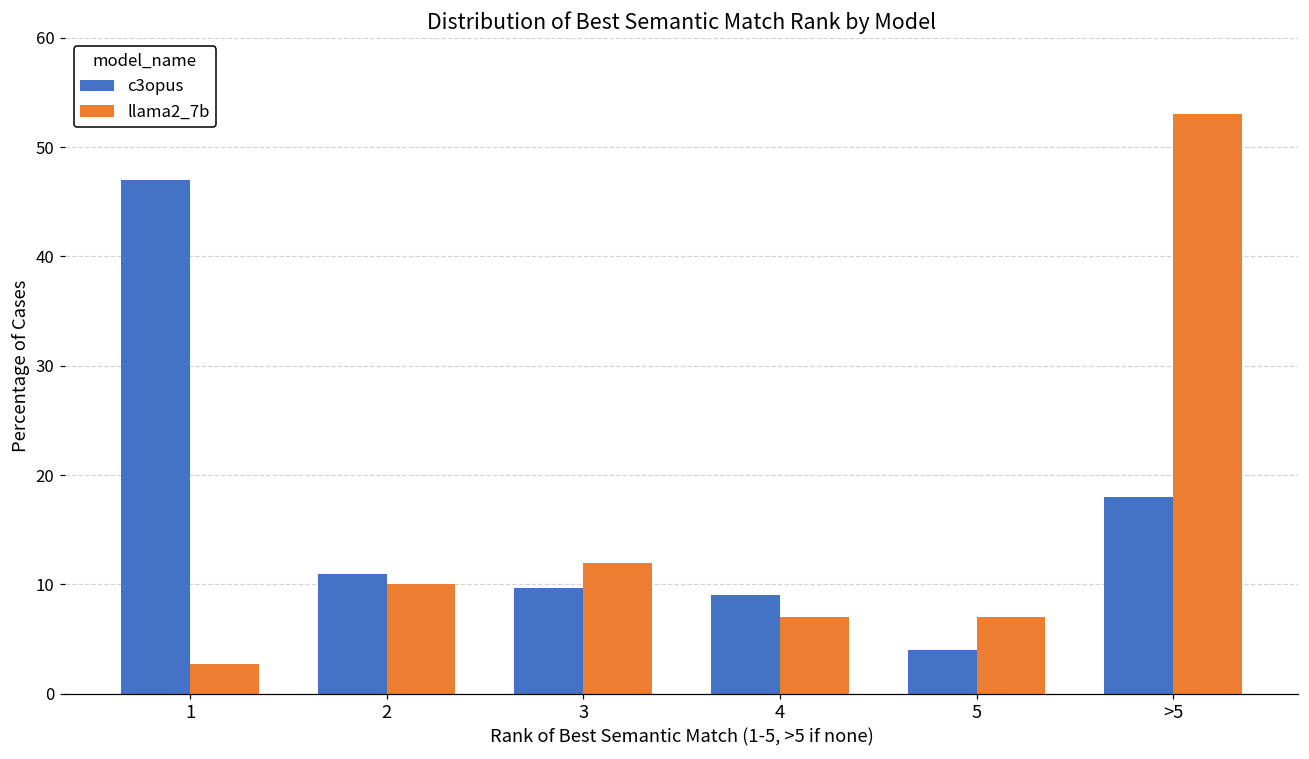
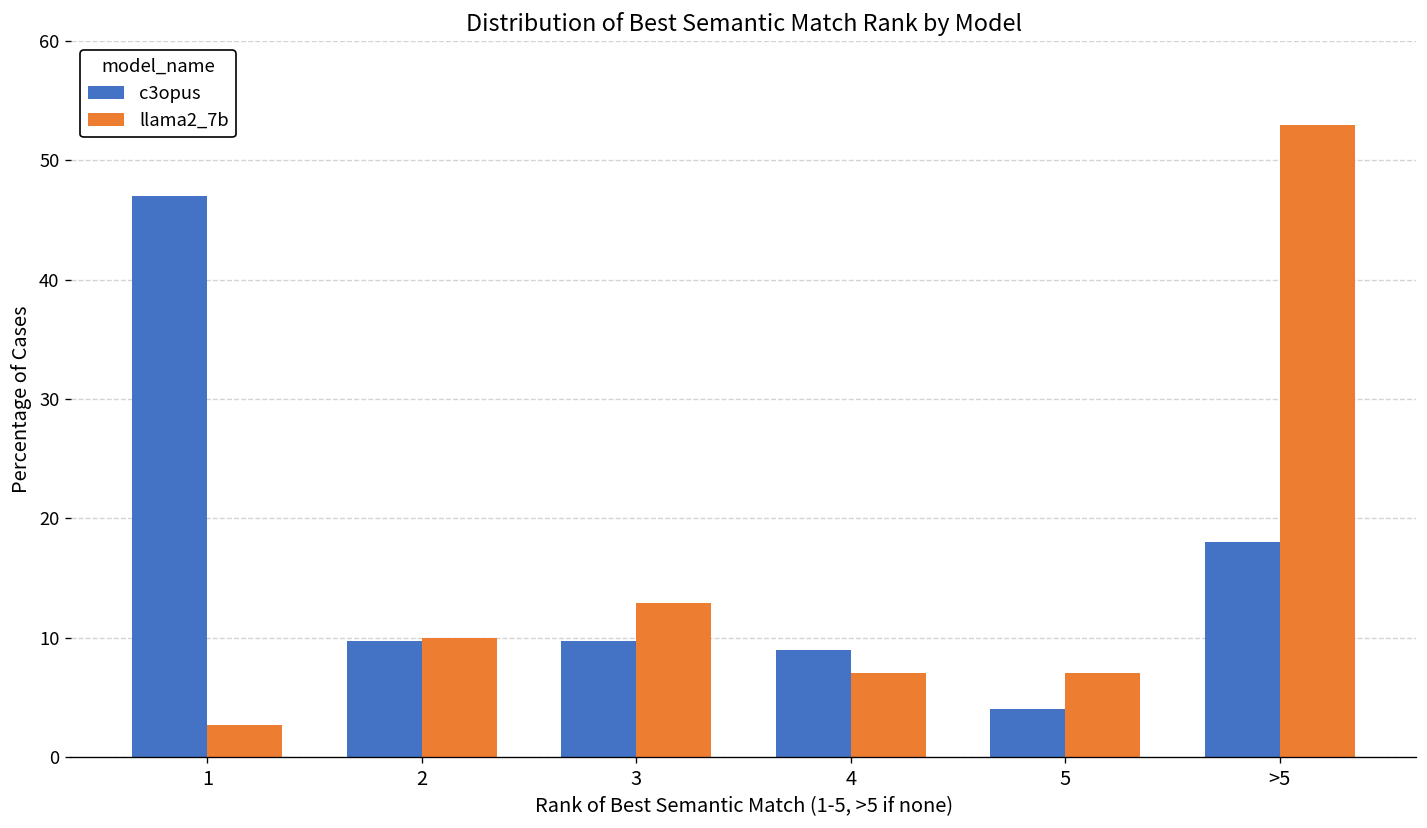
  {
    "c3opus": {
      "1": 47,
-     "2": 11,
+     "2": 10,
      "3": 10,
      "4": 9,
      "5": 4,
      ">5": 18
    },
    "llama2_7b": {
      "1": 3,
      "2": 10,
-     "3": 12,
+     "3": 13,
      "4": 7,
      "5": 7,
      ">5": 53
    }
  }
